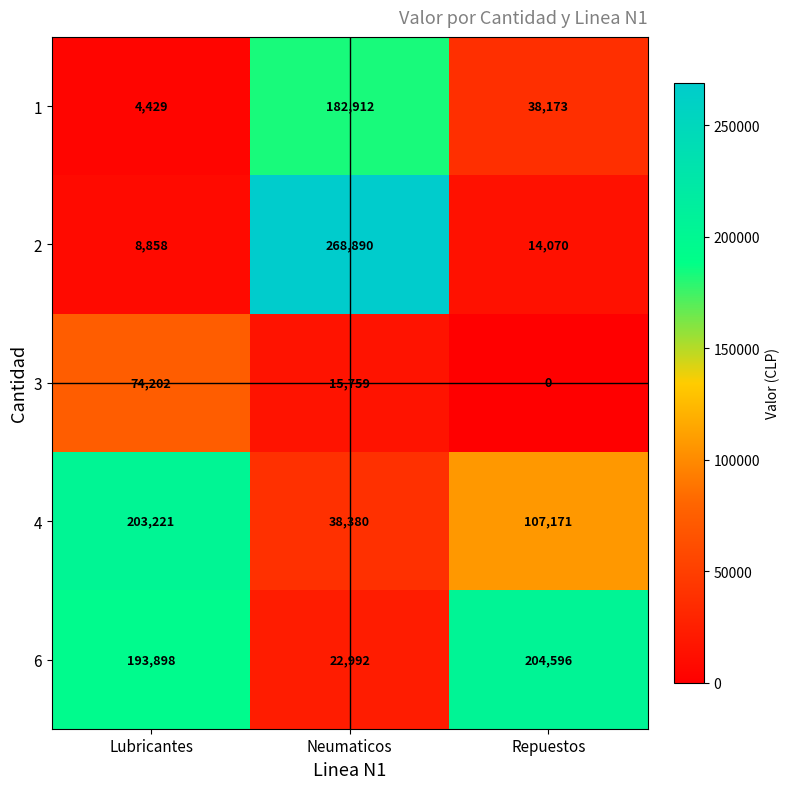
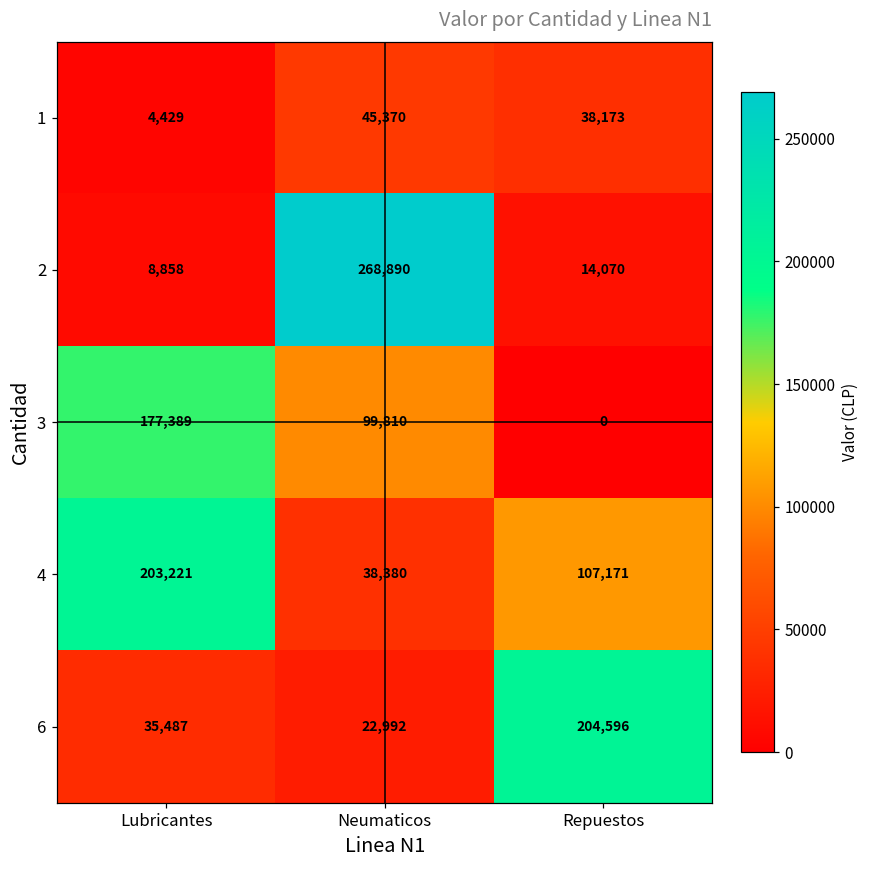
  {
    "1": {
      "Lubricantes": "4,429",
-     "Neumaticos": "182,912",
+     "Neumaticos": "45,370",
      "Repuestos": "38,173"
    },
    "2": {
      "Lubricantes": "8,858",
      "Neumaticos": "268,890",
      "Repuestos": "14,070"
    },
    "3": {
-     "Lubricantes": "74,202",
-     "Neumaticos": "15,759",
+     "Lubricantes": "177,389",
+     "Neumaticos": "99,810",
      "Repuestos": "0"
    },
    "4": {
      "Lubricantes": "203,221",
      "Neumaticos": "38,380",
      "Repuestos": "107,171"
    },
    "6": {
-     "Lubricantes": "193,898",
+     "Lubricantes": "35,487",
      "Neumaticos": "22,992",
      "Repuestos": "204,596"
    }
  }
